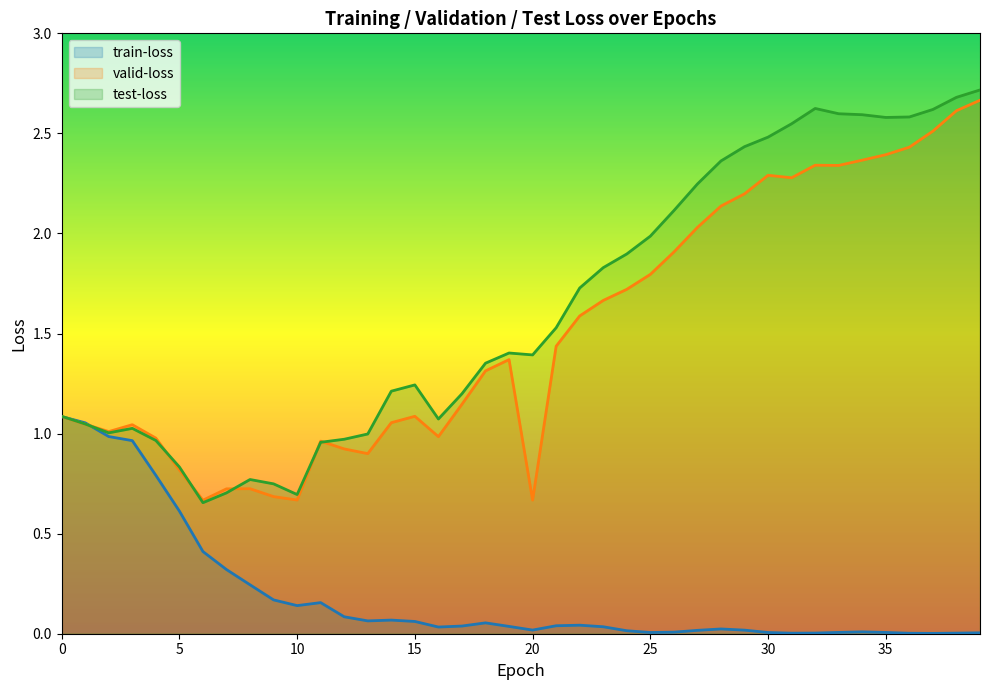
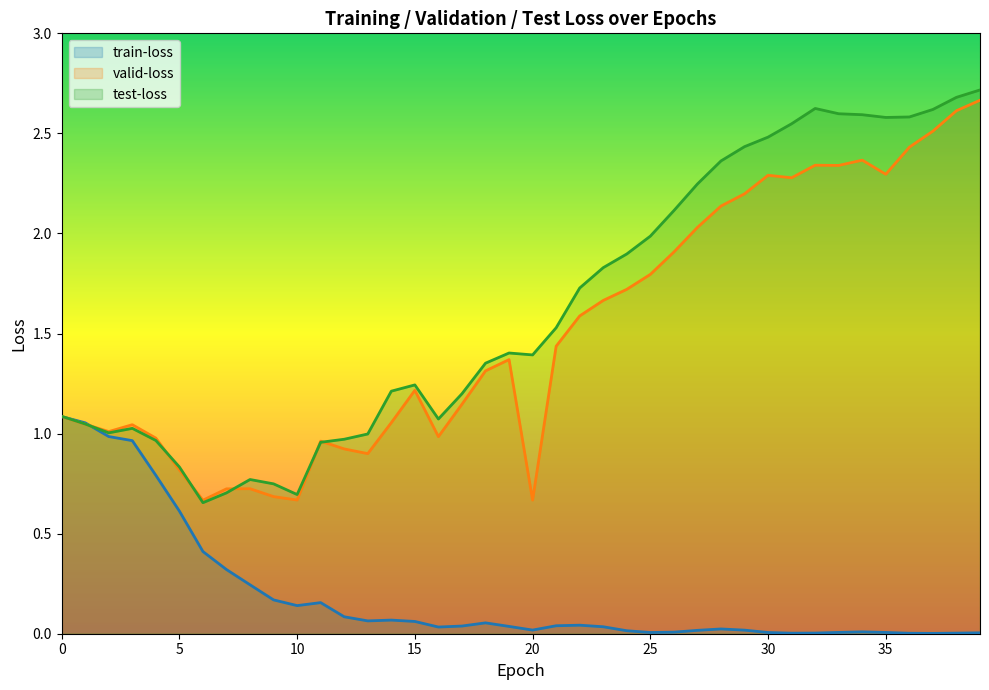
  {
    "valid-loss": {
      "5": 0.82,
      "10": 0.67,
-     "15": 1.09,
+     "15": 1.22,
      "20": 0.67,
      "25": 1.80,
      "30": 2.29,
-     "35": 2.39
+     "35": 2.30
    }
  }
